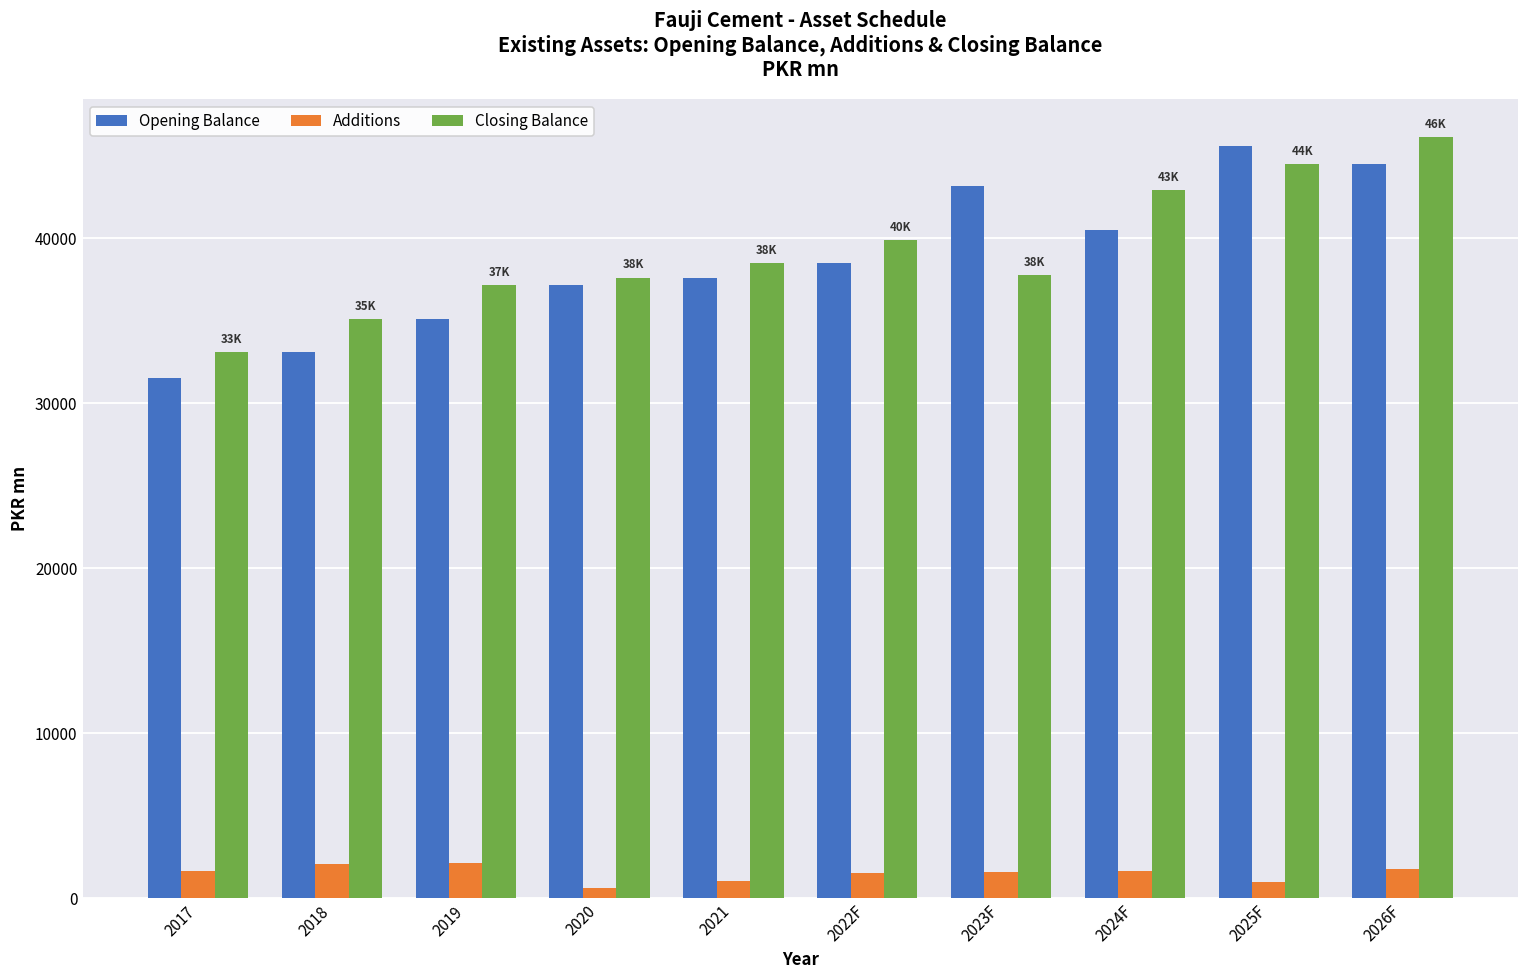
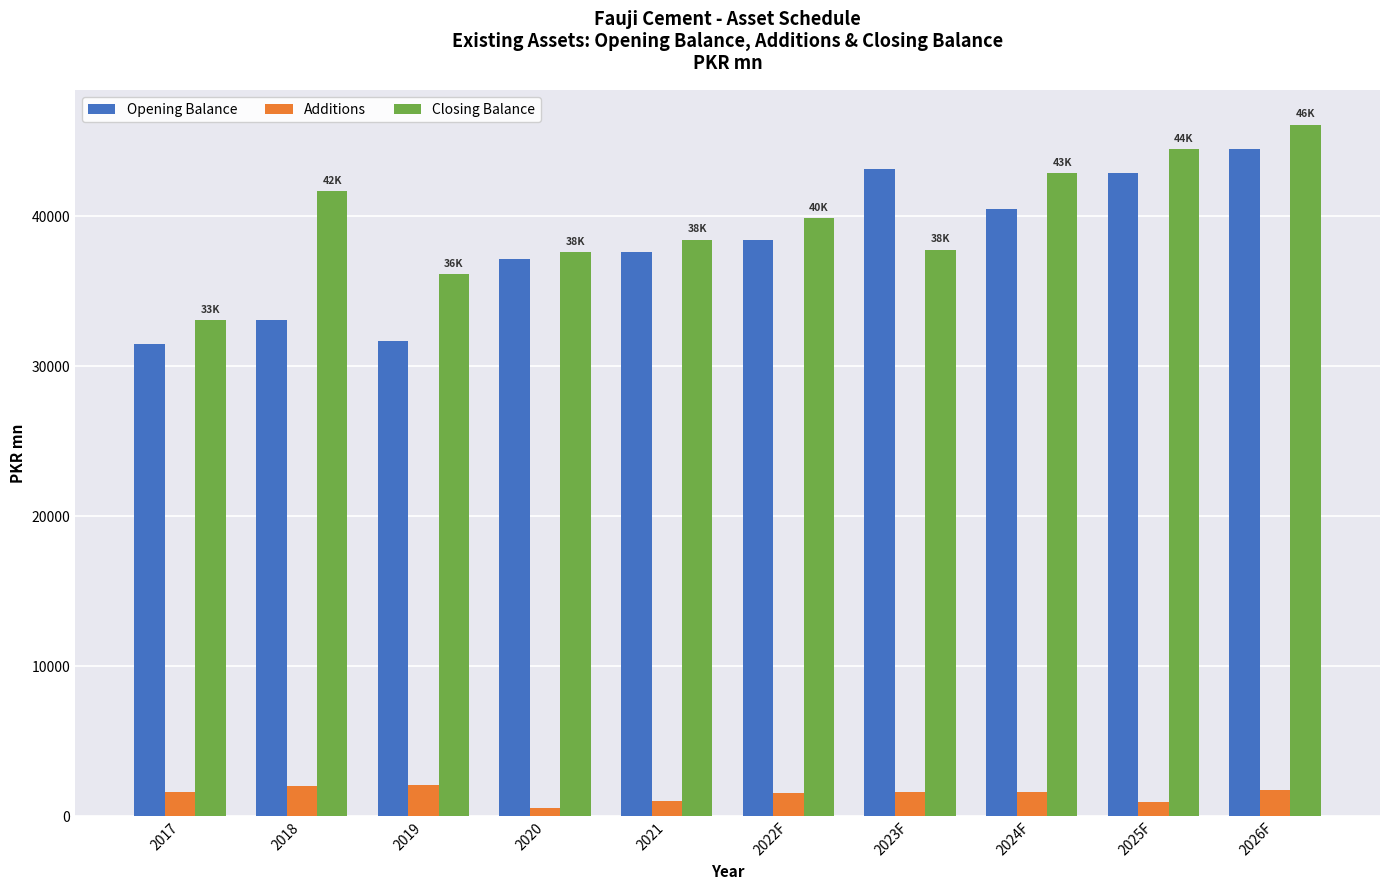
  {
    "Opening Balance": {
      "2017": "31500",
      "2018": "33100",
-     "2019": "35100",
+     "2019": "31700",
      "2020": "37200",
      "2021": "37600",
      "2022F": "38500",
      "2023F": "43200",
      "2024F": "40500",
-     "2025F": "45600",
+     "2025F": "42900",
      "2026F": "44500"
    },
    "Additions": {
      "2017": "1600",
      "2018": "2000",
      "2019": "2100",
      "2020": "600",
      "2021": "1000",
      "2022F": "1500",
      "2023F": "1600",
      "2024F": "1700",
      "2025F": "1000",
      "2026F": "1800"
    },
    "Closing Balance": {
      "2017": "33K",
-     "2018": "35K",
-     "2019": "37K",
+     "2018": "42K",
+     "2019": "36K",
      "2020": "38K",
      "2021": "38K",
      "2022F": "40K",
      "2023F": "38K",
      "2024F": "43K",
      "2025F": "44K",
      "2026F": "46K"
    }
  }
